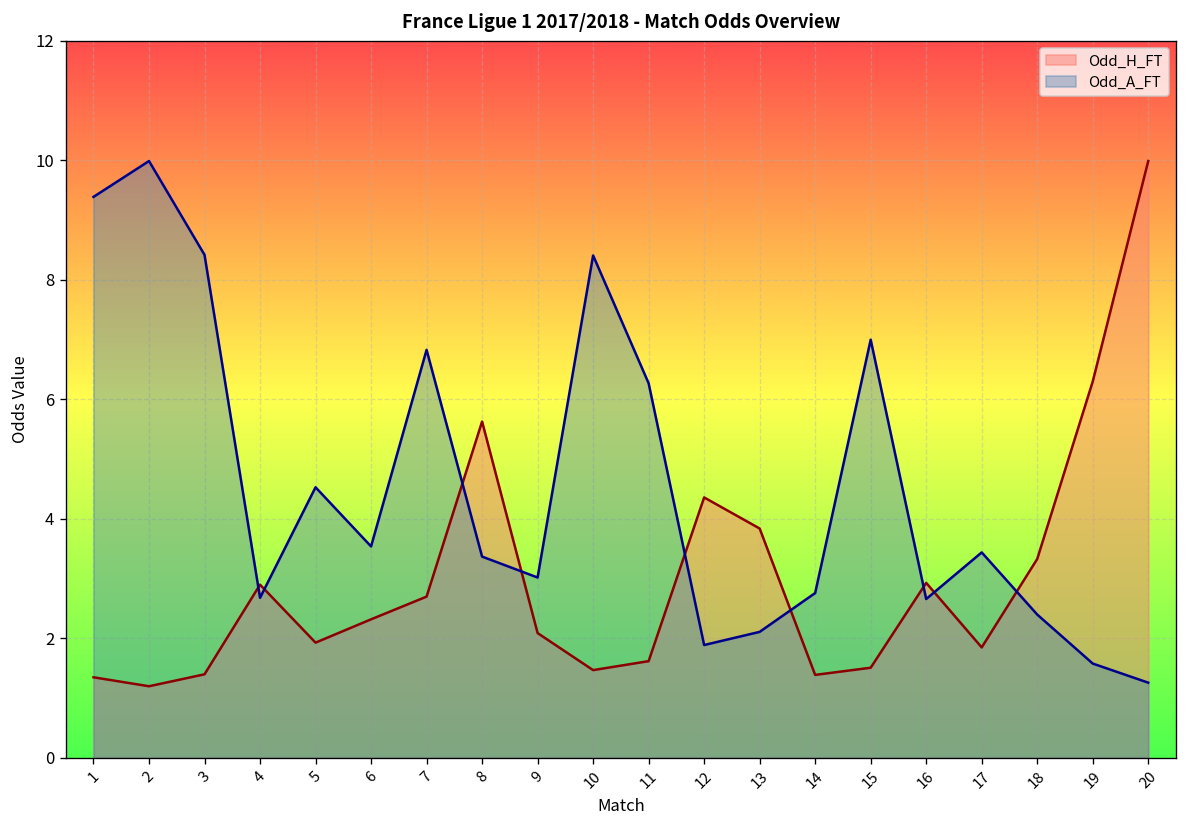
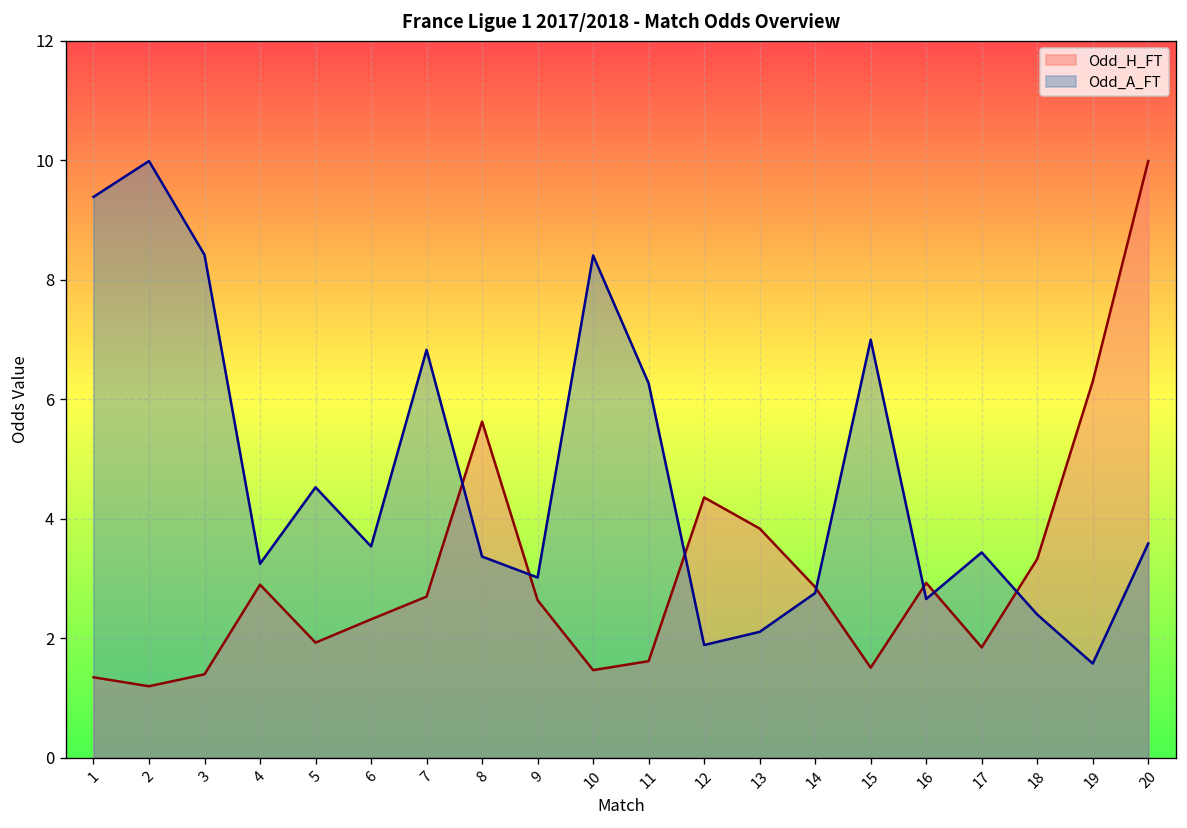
  {
    "Odd_H_FT": {
      "1": 1.4,
      "2": 1.2,
      "3": 1.4,
      "4": 2.9,
      "5": 1.9,
      "6": 2.3,
      "7": 2.7,
      "8": 5.6,
-     "9": 2.1,
+     "9": 2.6,
      "10": 1.5,
      "11": 1.6,
      "12": 4.4,
      "13": 3.8,
-     "14": 1.4,
+     "14": 2.9,
      "15": 1.5,
      "16": 2.9,
      "17": 1.9,
      "18": 3.3,
      "19": 6.3,
      "20": 10.0
    },
    "Odd_A_FT": {
      "1": 9.4,
      "2": 10.0,
      "3": 8.4,
-     "4": 2.7,
+     "4": 3.3,
      "5": 4.5,
      "6": 3.5,
      "7": 6.8,
      "8": 3.4,
      "9": 3.0,
      "10": 8.4,
      "11": 6.3,
      "12": 1.9,
      "13": 2.1,
      "14": 2.8,
      "15": 7.0,
      "16": 2.7,
      "17": 3.4,
      "18": 2.4,
      "19": 1.6,
-     "20": 1.3
+     "20": 3.6
    }
  }
